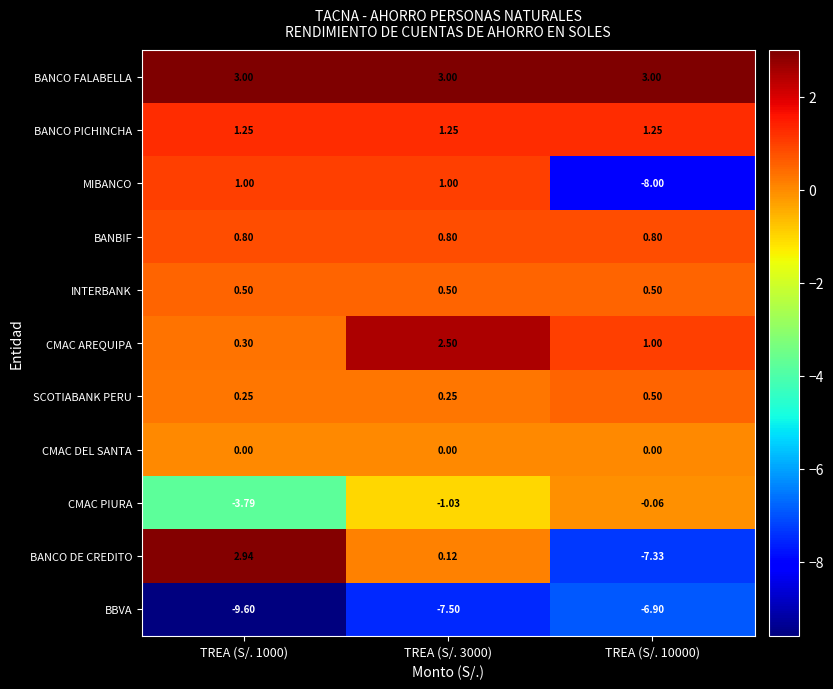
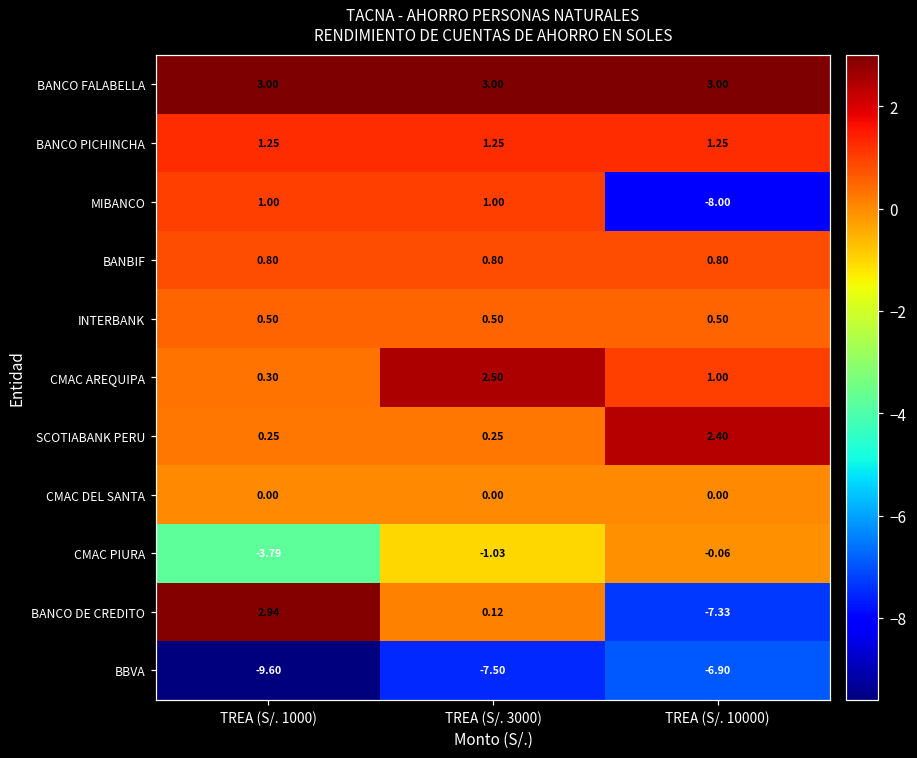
  {
    "BANCO FALABELLA": {
      "TREA (S/. 1000)": 3.00,
      "TREA (S/. 3000)": 3.00,
      "TREA (S/. 10000)": 3.00
    },
    "BANCO PICHINCHA": {
      "TREA (S/. 1000)": 1.25,
      "TREA (S/. 3000)": 1.25,
      "TREA (S/. 10000)": 1.25
    },
    "MIBANCO": {
      "TREA (S/. 1000)": 1.00,
      "TREA (S/. 3000)": 1.00,
      "TREA (S/. 10000)": -8.00
    },
    "BANBIF": {
      "TREA (S/. 1000)": 0.80,
      "TREA (S/. 3000)": 0.80,
      "TREA (S/. 10000)": 0.80
    },
    "INTERBANK": {
      "TREA (S/. 1000)": 0.50,
      "TREA (S/. 3000)": 0.50,
      "TREA (S/. 10000)": 0.50
    },
    "CMAC AREQUIPA": {
      "TREA (S/. 1000)": 0.30,
      "TREA (S/. 3000)": 2.50,
      "TREA (S/. 10000)": 1.00
    },
    "SCOTIABANK PERU": {
      "TREA (S/. 1000)": 0.25,
      "TREA (S/. 3000)": 0.25,
-     "TREA (S/. 10000)": 0.50
+     "TREA (S/. 10000)": 2.40
    },
    "CMAC DEL SANTA": {
      "TREA (S/. 1000)": 0.00,
      "TREA (S/. 3000)": 0.00,
      "TREA (S/. 10000)": 0.00
    },
    "CMAC PIURA": {
      "TREA (S/. 1000)": -3.79,
      "TREA (S/. 3000)": -1.03,
      "TREA (S/. 10000)": -0.06
    },
    "BANCO DE CREDITO": {
      "TREA (S/. 1000)": 2.94,
      "TREA (S/. 3000)": 0.12,
      "TREA (S/. 10000)": -7.33
    },
    "BBVA": {
      "TREA (S/. 1000)": -9.60,
      "TREA (S/. 3000)": -7.50,
      "TREA (S/. 10000)": -6.90
    }
  }
